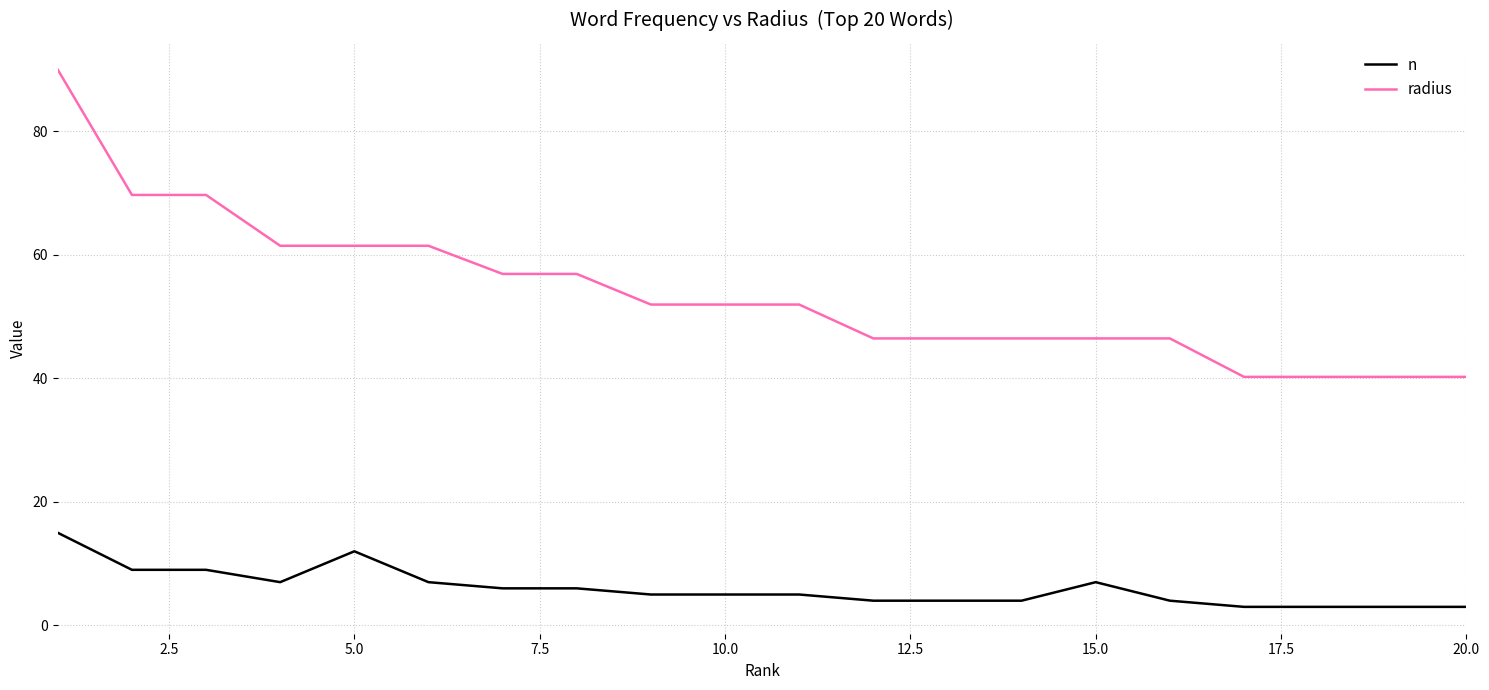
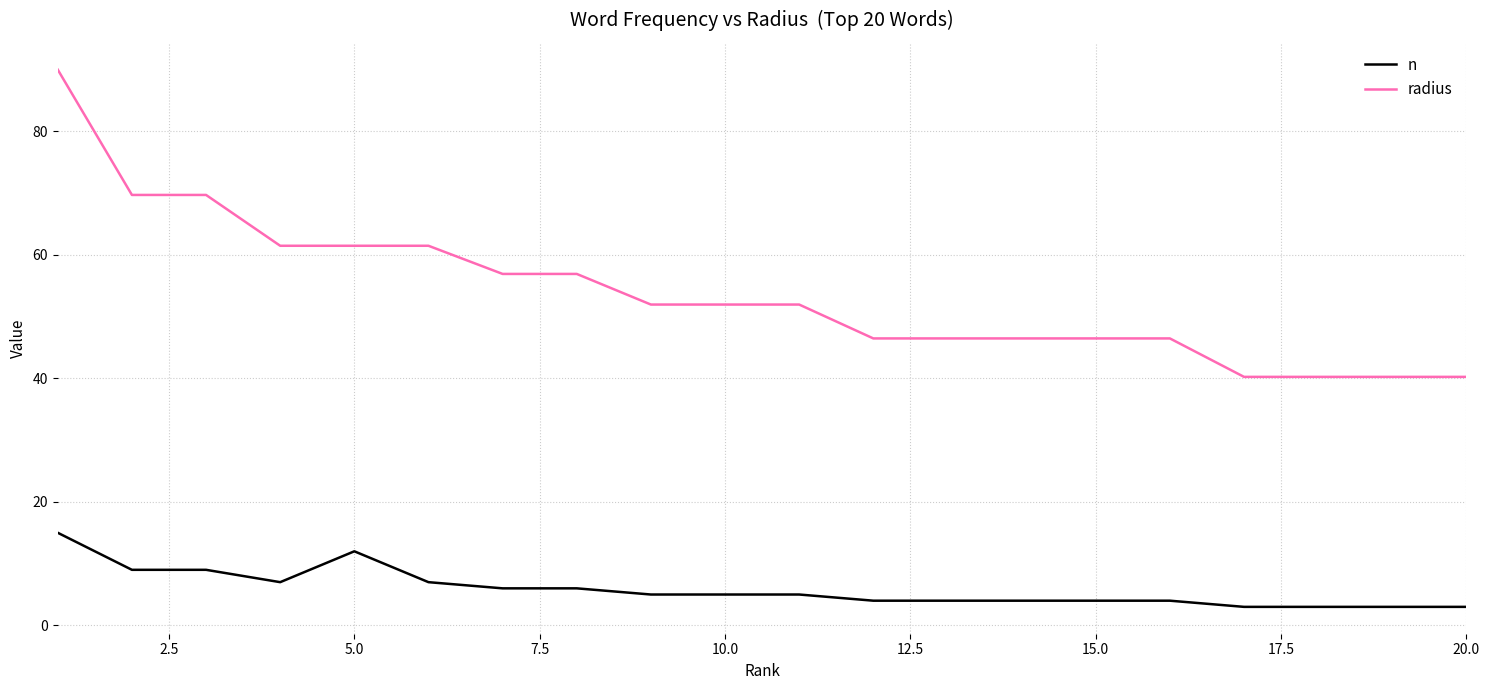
  {
    "n": {
      "5.0": 12,
      "10.0": 5,
-     "15.0": 7,
+     "15.0": 4,
      "20.0": 3
    },
    "radius": {
      "5.0": 61,
      "10.0": 52,
      "15.0": 46,
      "20.0": 40
    }
  }
